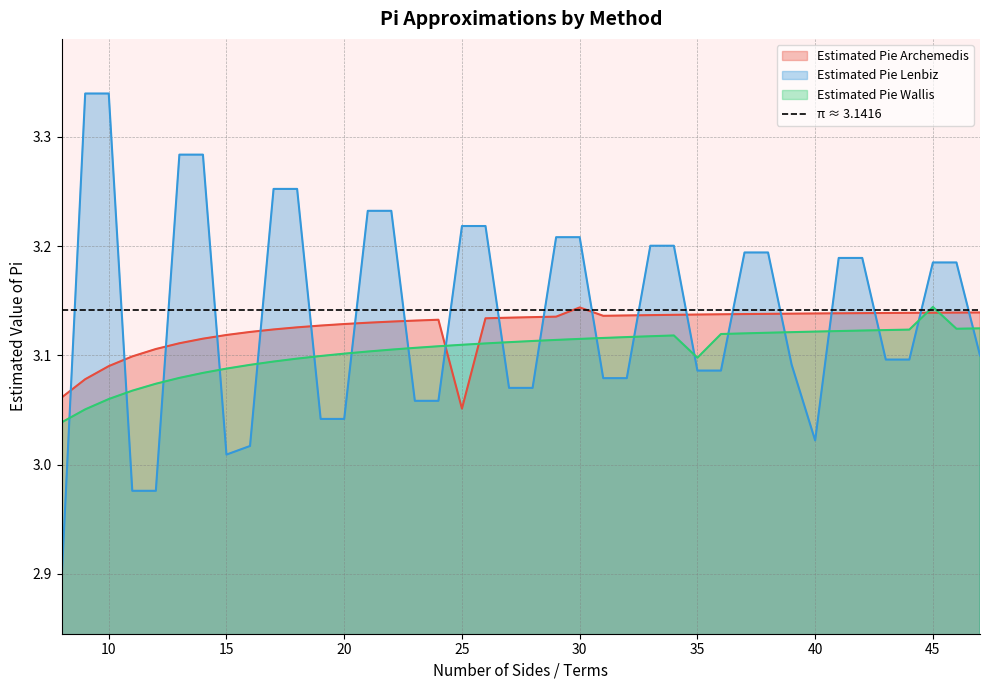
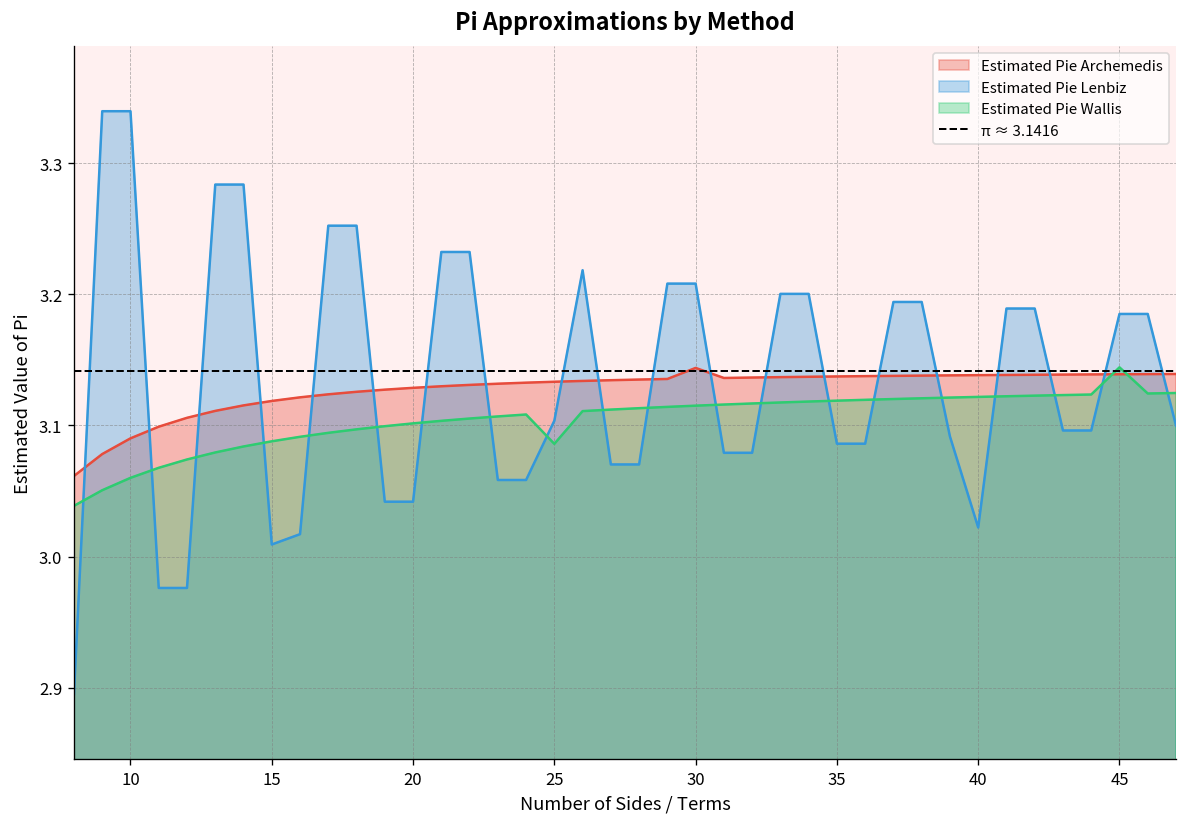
  {
    "Estimated Pie Archemedis": {
      "10": 3.090,
      "15": 3.119,
      "20": 3.129,
-     "25": 3.051,
+     "25": 3.133,
      "30": 3.144,
      "35": 3.137,
      "40": 3.138,
      "45": 3.139
    },
    "Estimated Pie Lenbiz": {
      "10": 3.340,
      "15": 3.009,
      "20": 3.042,
-     "25": 3.218,
+     "25": 3.104,
      "30": 3.208,
      "35": 3.086,
      "40": 3.022,
      "45": 3.185
    },
    "Estimated Pie Wallis": {
      "10": 3.060,
      "15": 3.088,
      "20": 3.102,
-     "25": 3.110,
+     "25": 3.086,
      "30": 3.115,
-     "35": 3.098,
+     "35": 3.119,
      "40": 3.122,
      "45": 3.144
    }
  }
